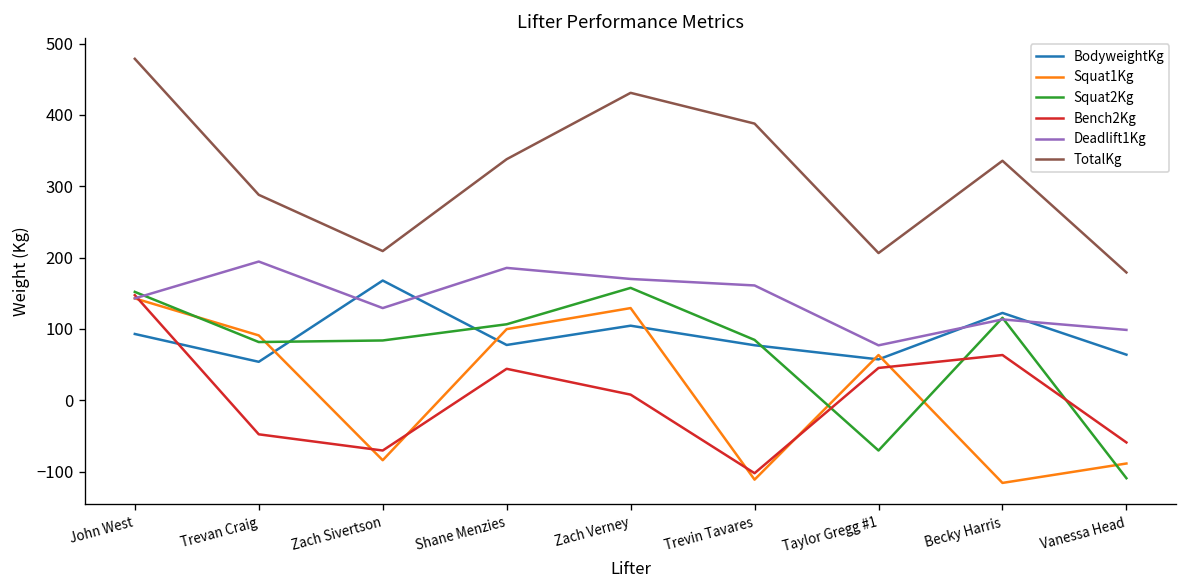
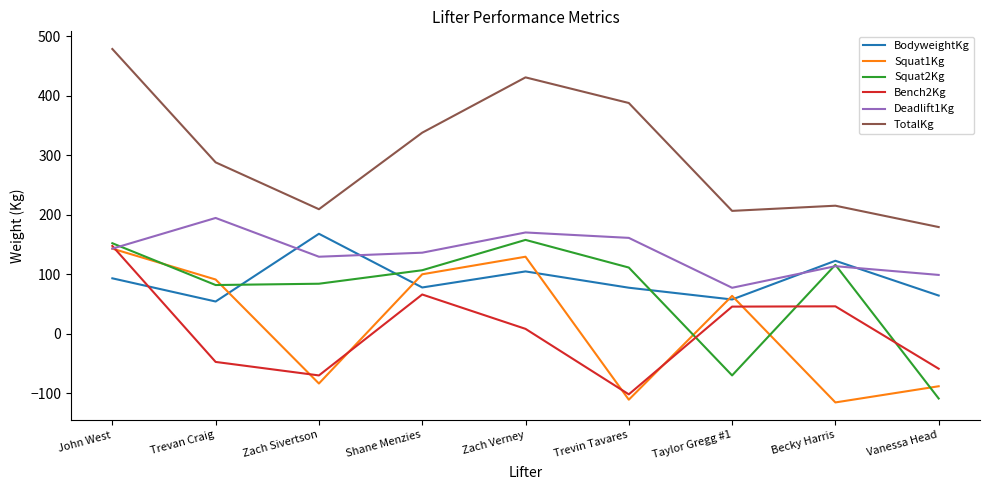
  {
    "BodyweightKg": {
      "John West": 90,
      "Trevan Craig": 50,
      "Zach Sivertson": 170,
      "Shane Menzies": 80,
      "Zach Verney": 100,
      "Trevin Tavares": 80,
      "Taylor Gregg #1": 60,
      "Becky Harris": 120,
      "Vanessa Head": 60
    },
    "Squat1Kg": {
      "Trevan Craig": 90,
      "Zach Sivertson": -80,
      "Shane Menzies": 100,
      "Zach Verney": 130,
      "Trevin Tavares": -110,
      "Taylor Gregg #1": 60,
      "Becky Harris": -120,
      "Vanessa Head": -90
    },
    "Squat2Kg": {
      "John West": 150,
      "Trevan Craig": 80,
      "Zach Sivertson": 80,
      "Shane Menzies": 110,
      "Zach Verney": 160,
-     "Trevin Tavares": 80,
+     "Trevin Tavares": 110,
      "Taylor Gregg #1": -70,
      "Vanessa Head": -110
    },
    "Bench2Kg": {
      "John West": 150,
      "Trevan Craig": -50,
      "Zach Sivertson": -70,
-     "Shane Menzies": 40,
+     "Shane Menzies": 70,
      "Zach Verney": 10,
      "Trevin Tavares": -100,
      "Taylor Gregg #1": 50,
-     "Becky Harris": 60,
+     "Becky Harris": 50,
      "Vanessa Head": -60
    },
    "Deadlift1Kg": {
      "Trevan Craig": 190,
      "Zach Sivertson": 130,
-     "Shane Menzies": 190,
+     "Shane Menzies": 140,
      "Zach Verney": 170,
      "Trevin Tavares": 160,
      "Taylor Gregg #1": 80,
      "Vanessa Head": 100
    },
    "TotalKg": {
      "John West": 480,
      "Trevan Craig": 290,
      "Zach Sivertson": 210,
      "Shane Menzies": 340,
      "Zach Verney": 430,
      "Trevin Tavares": 390,
      "Taylor Gregg #1": 210,
-     "Becky Harris": 340,
+     "Becky Harris": 220,
      "Vanessa Head": 180
    }
  }
